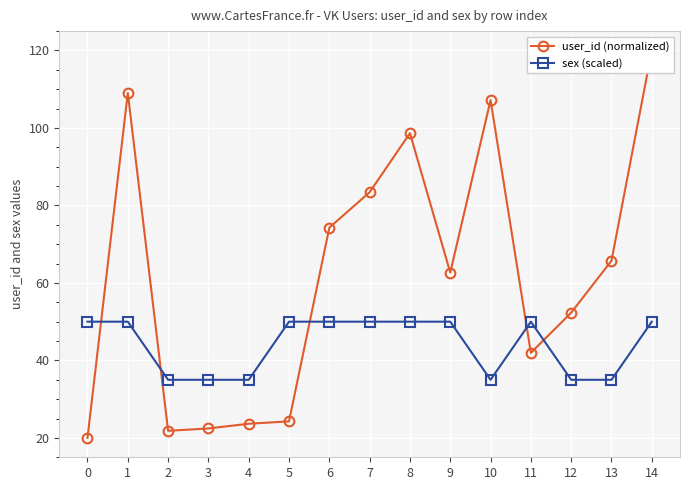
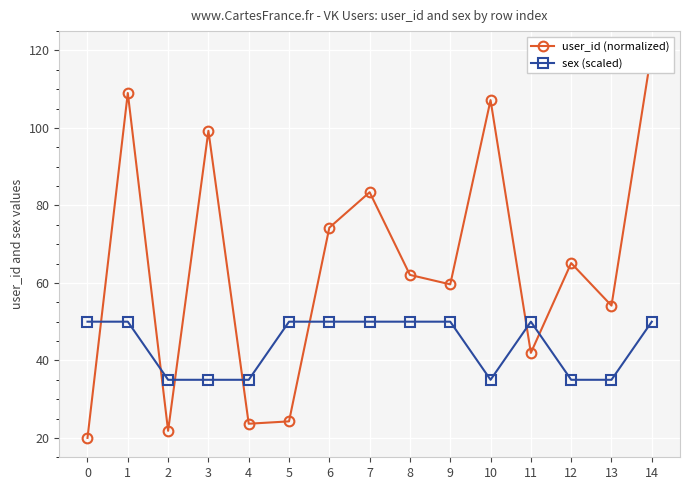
  {
    "user_id (normalized)": {
      "0": 20,
      "1": 109,
      "2": 22,
-     "3": 22,
+     "3": 99,
      "4": 24,
      "5": 24,
      "6": 74,
      "7": 83,
-     "8": 99,
-     "9": 63,
+     "8": 62,
+     "9": 60,
      "10": 107,
      "11": 42,
-     "12": 52,
-     "13": 66
+     "12": 65,
+     "13": 54
    },
    "sex (scaled)": {
      "0": 50,
      "1": 50,
      "2": 35,
      "3": 35,
      "4": 35,
      "5": 50,
      "6": 50,
      "7": 50,
      "8": 50,
      "9": 50,
      "10": 35,
      "11": 50,
      "12": 35,
      "13": 35,
      "14": 50
    }
  }
